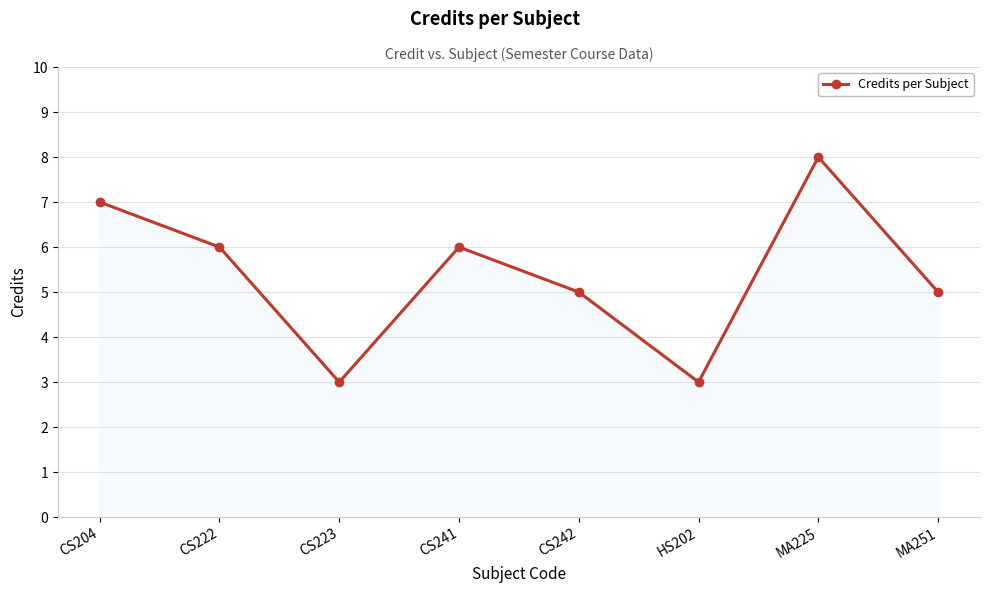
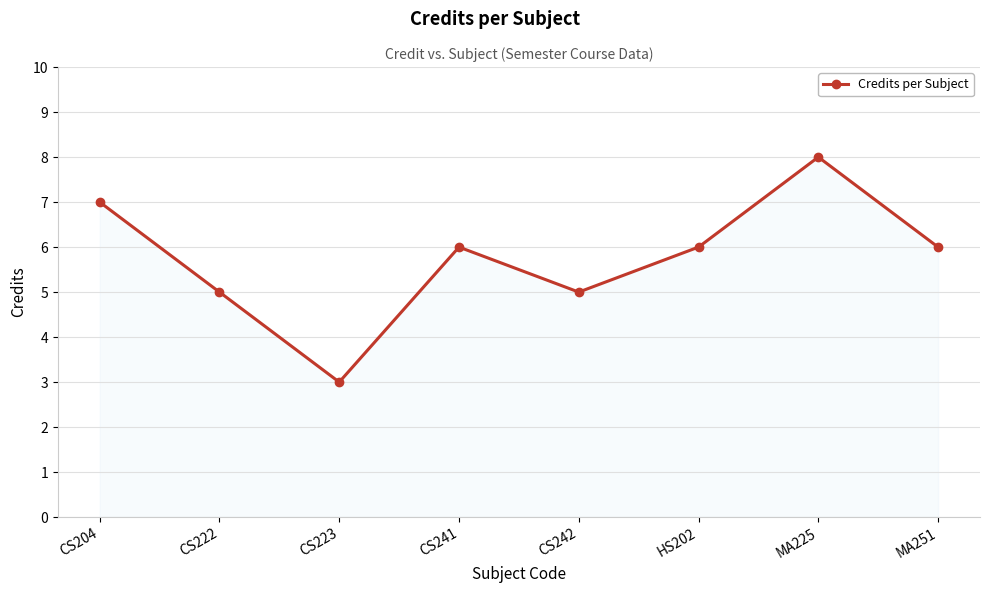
  {
    "CS204": 7,
-   "CS222": 6,
+   "CS222": 5,
    "CS223": 3,
    "CS241": 6,
    "CS242": 5,
-   "HS202": 3,
+   "HS202": 6,
    "MA225": 8,
-   "MA251": 5
+   "MA251": 6
  }
